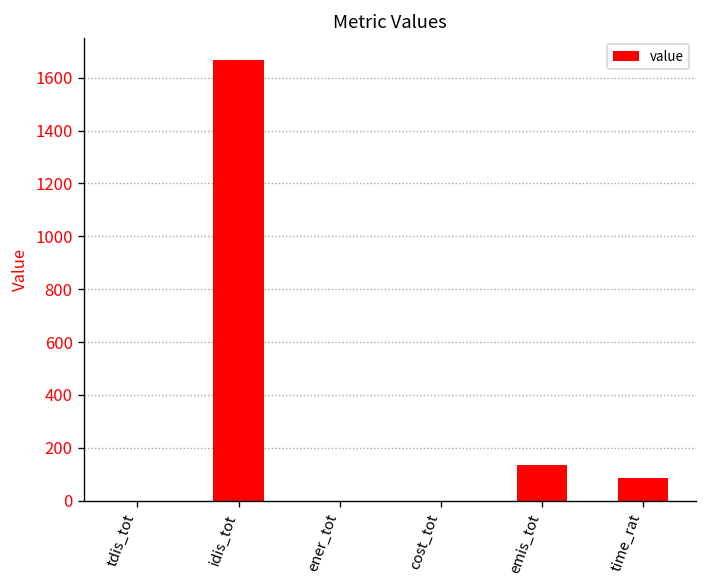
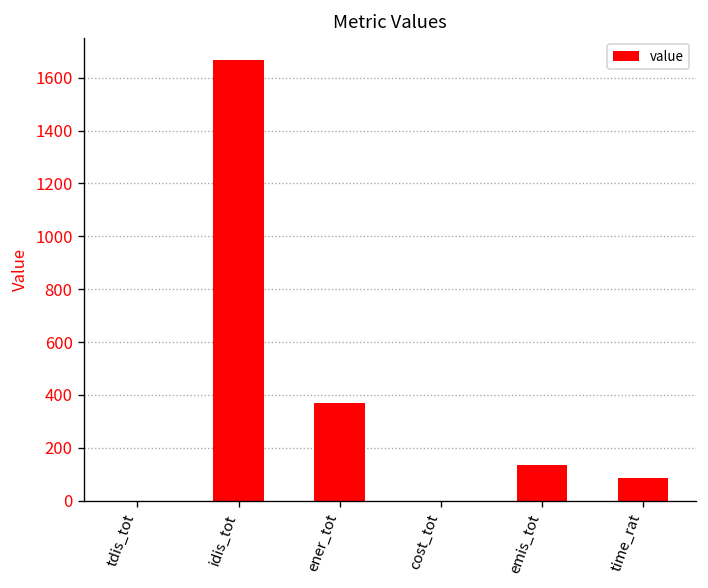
  {
    "idis_tot": 1670,
-   "ener_tot": 0,
+   "ener_tot": 370,
    "emis_tot": 130,
    "time_rat": 90
  }
